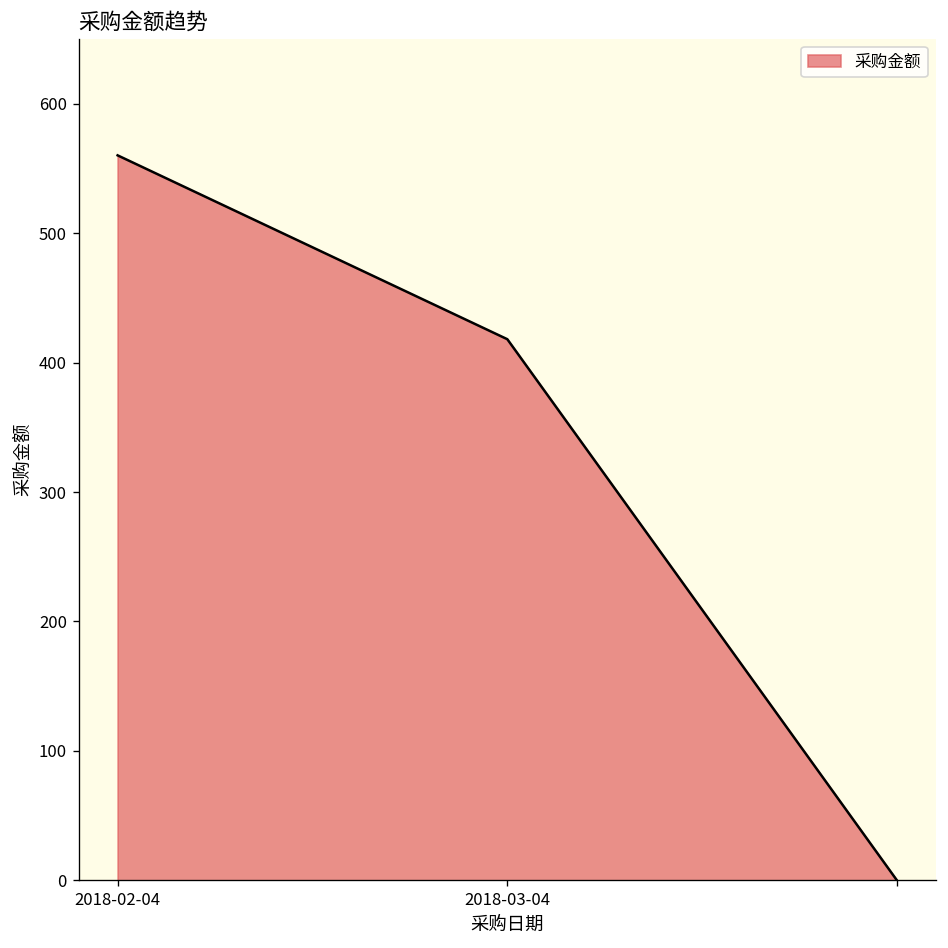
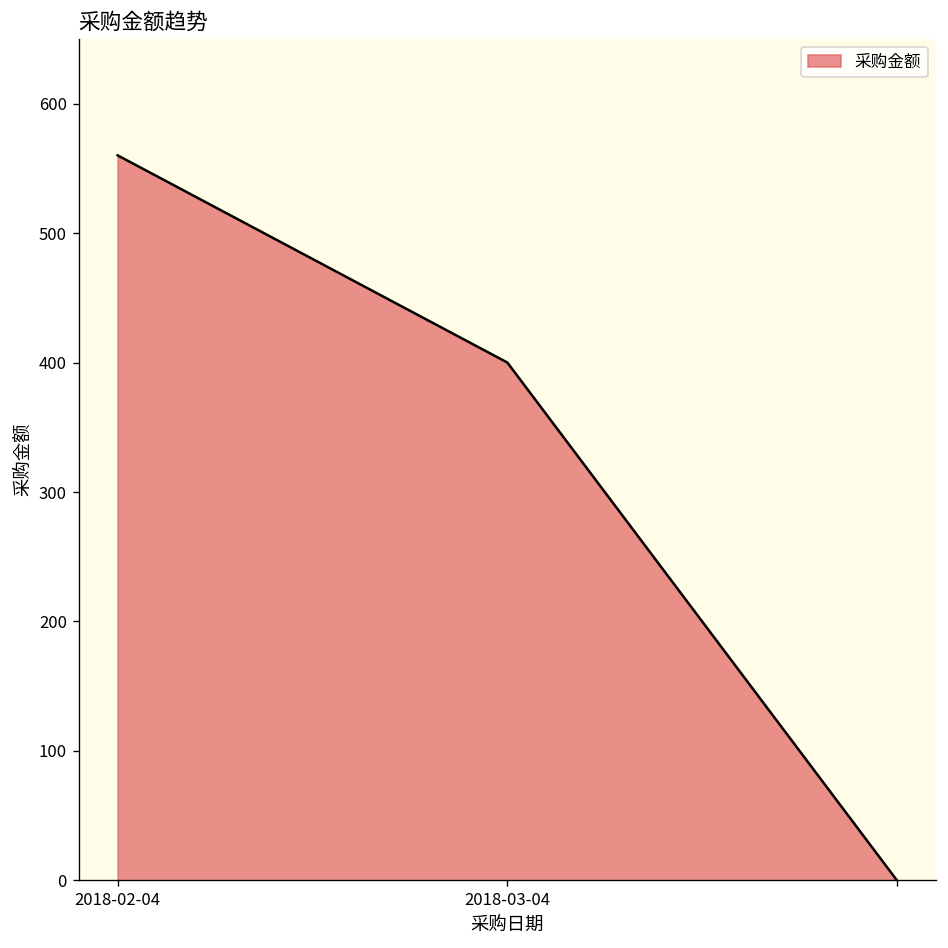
  {
    "2018-02-04": 560,
-   "2018-03-04": 418
+   "2018-03-04": 400
  }
